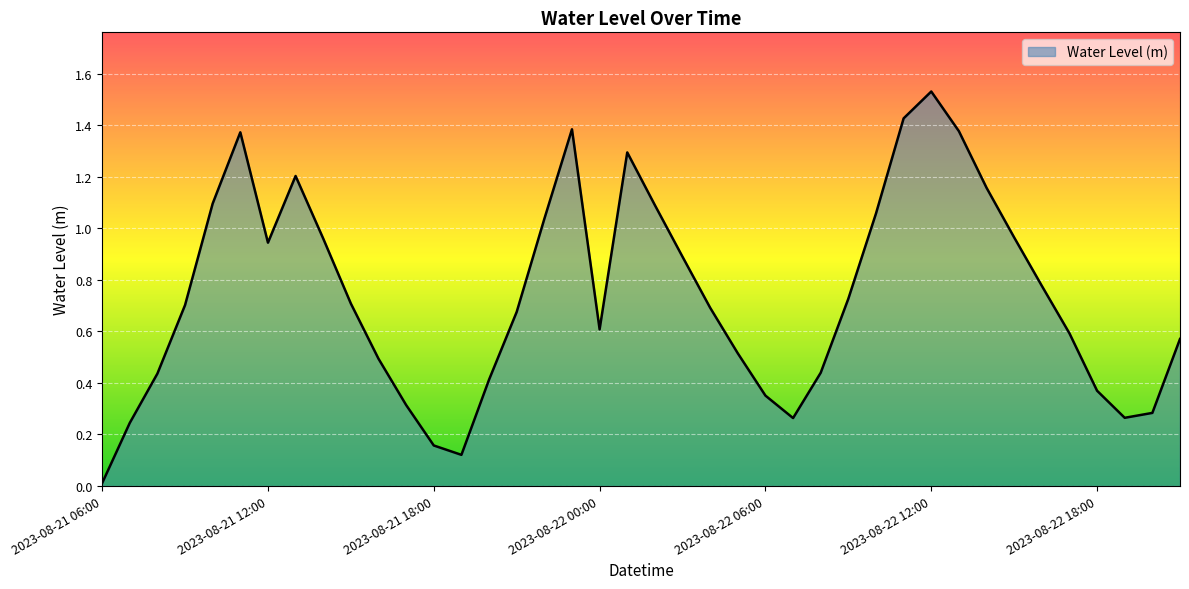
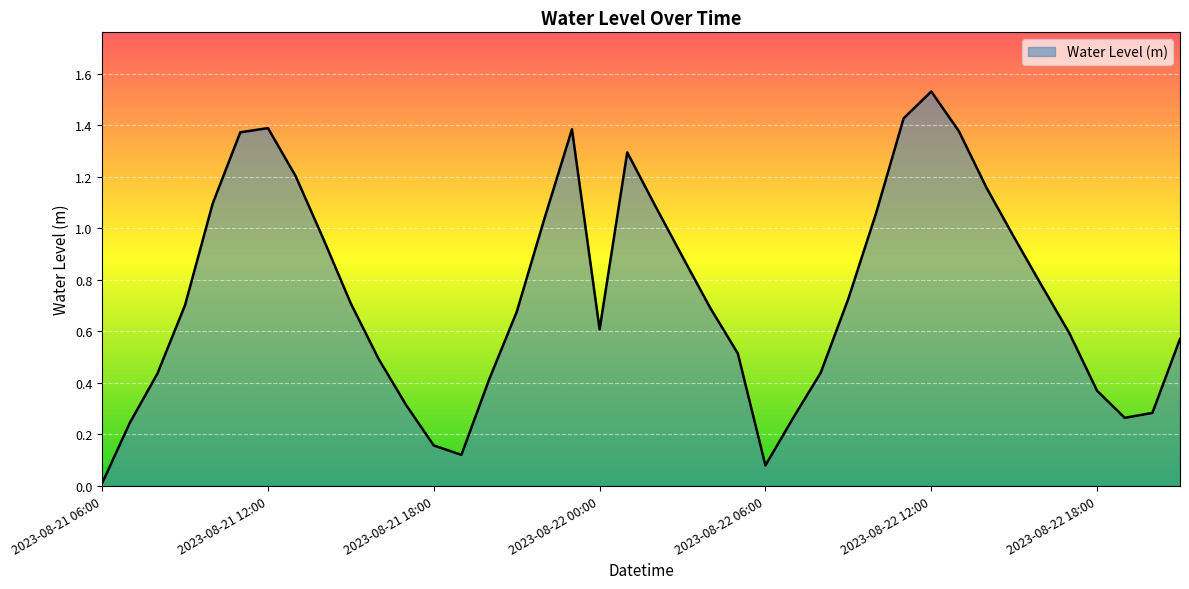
  {
    "2023-08-21 06:00": 0.01,
-   "2023-08-21 12:00": 0.94,
+   "2023-08-21 12:00": 1.39,
    "2023-08-21 18:00": 0.16,
    "2023-08-22 00:00": 0.61,
-   "2023-08-22 06:00": 0.35,
+   "2023-08-22 06:00": 0.08,
    "2023-08-22 12:00": 1.53,
    "2023-08-22 18:00": 0.37
  }
